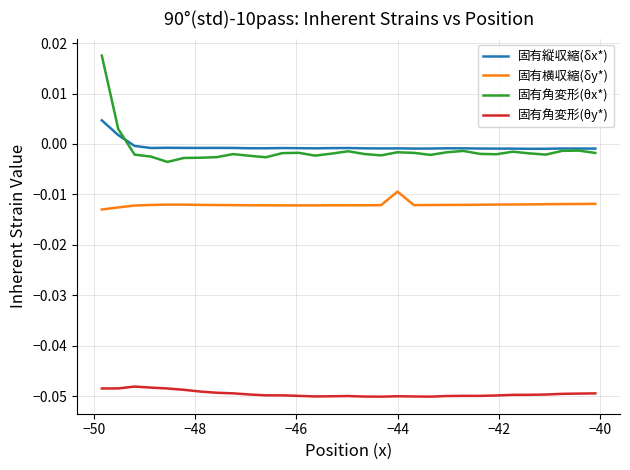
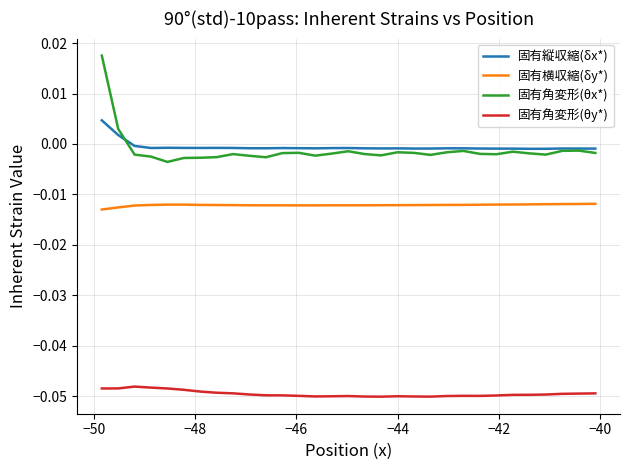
  {
    "固有縦収縮(δx*)": {
      "−44": -0.001
    },
    "固有横収縮(δy*)": {
-     "−44": -0.009
+     "−44": -0.012
    },
    "固有角変形(θx*)": {
      "−44": -0.002
    },
    "固有角変形(θy*)": {
      "−44": -0.050
    }
  }
